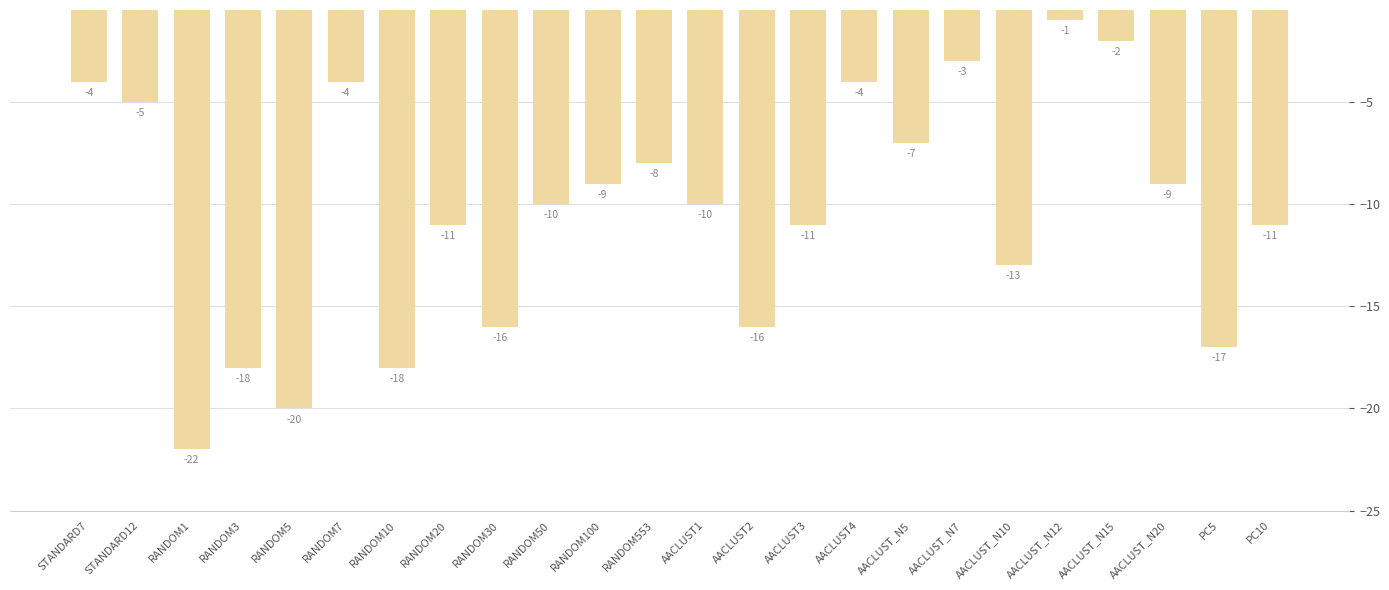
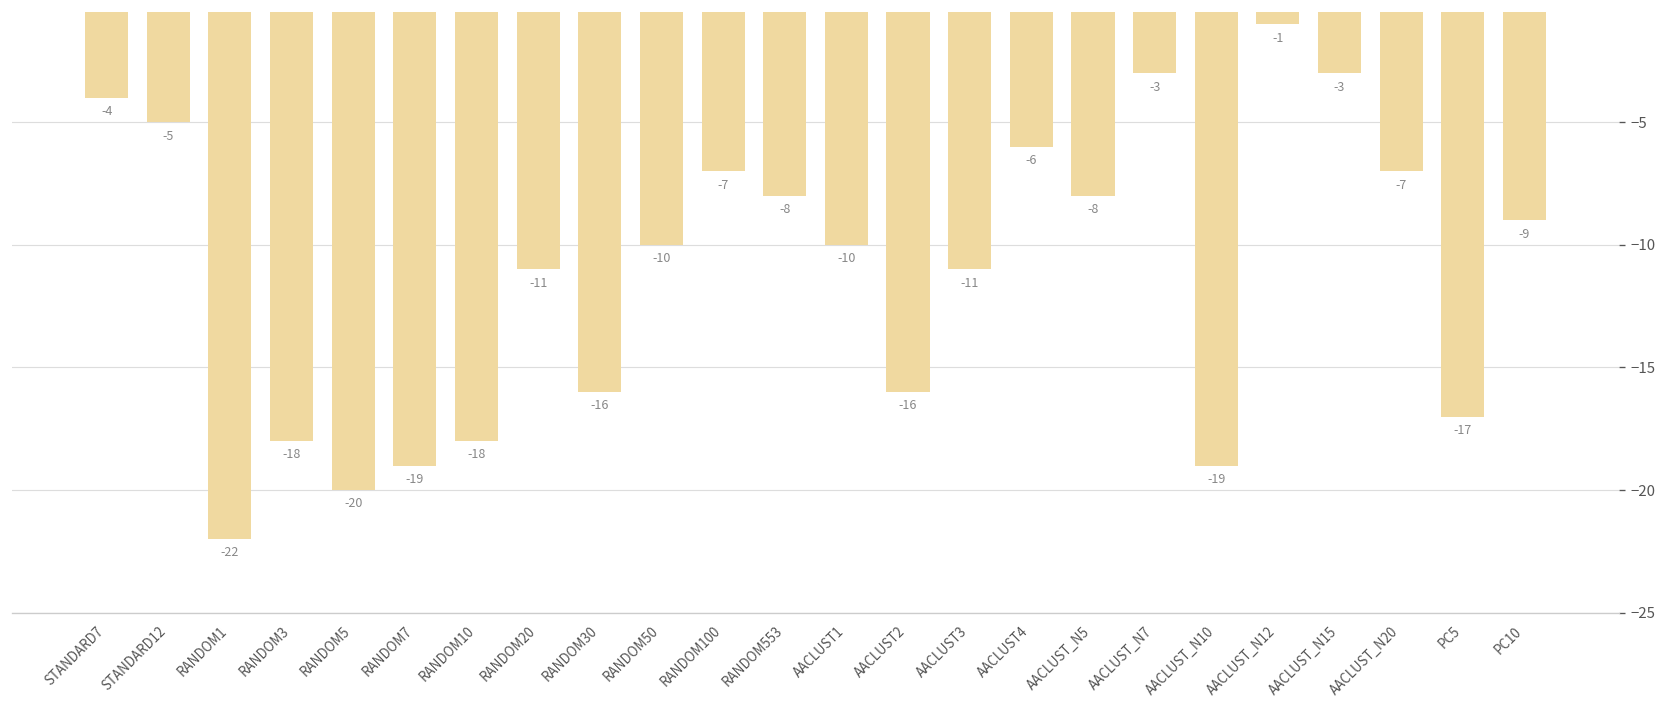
  {
    "STANDARD7": -4,
    "STANDARD12": -5,
    "RANDOM1": -22,
    "RANDOM3": -18,
    "RANDOM5": -20,
-   "RANDOM7": -4,
+   "RANDOM7": -19,
    "RANDOM10": -18,
    "RANDOM20": -11,
    "RANDOM30": -16,
    "RANDOM50": -10,
-   "RANDOM100": -9,
+   "RANDOM100": -7,
    "RANDOM553": -8,
    "AACLUST1": -10,
    "AACLUST2": -16,
    "AACLUST3": -11,
-   "AACLUST4": -4,
-   "AACLUST_N5": -7,
+   "AACLUST4": -6,
+   "AACLUST_N5": -8,
    "AACLUST_N7": -3,
-   "AACLUST_N10": -13,
+   "AACLUST_N10": -19,
    "AACLUST_N12": -1,
-   "AACLUST_N15": -2,
-   "AACLUST_N20": -9,
+   "AACLUST_N15": -3,
+   "AACLUST_N20": -7,
    "PC5": -17,
-   "PC10": -11
+   "PC10": -9
  }
